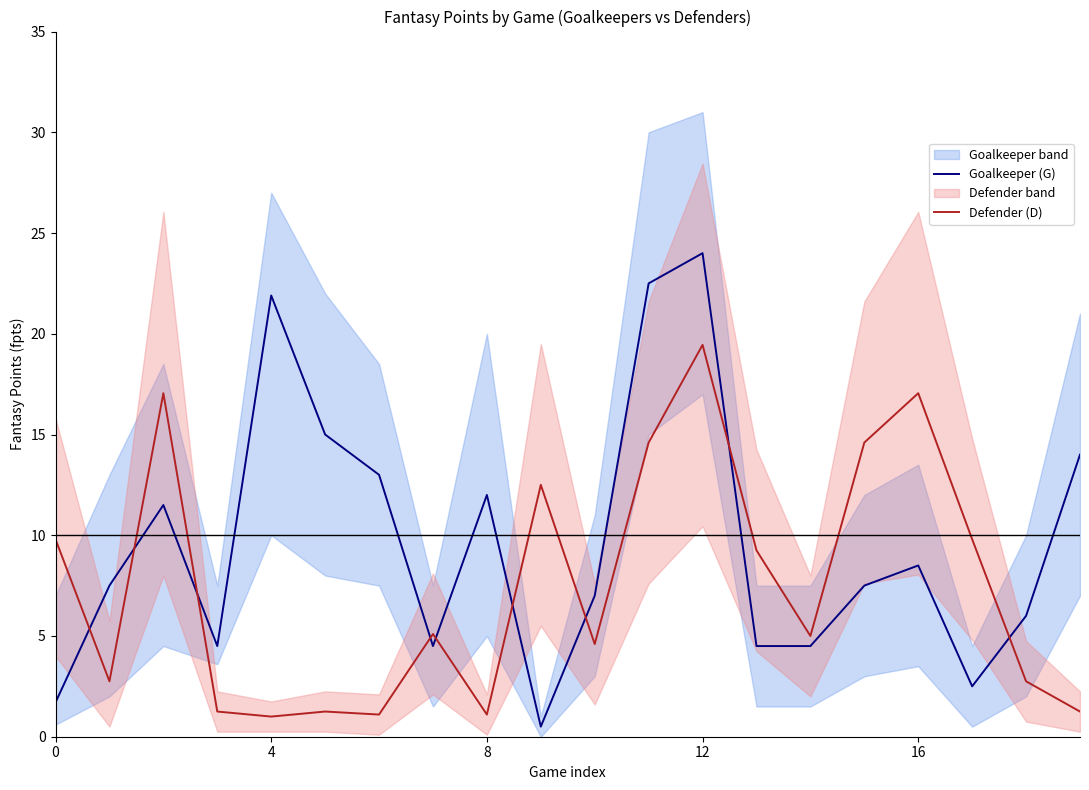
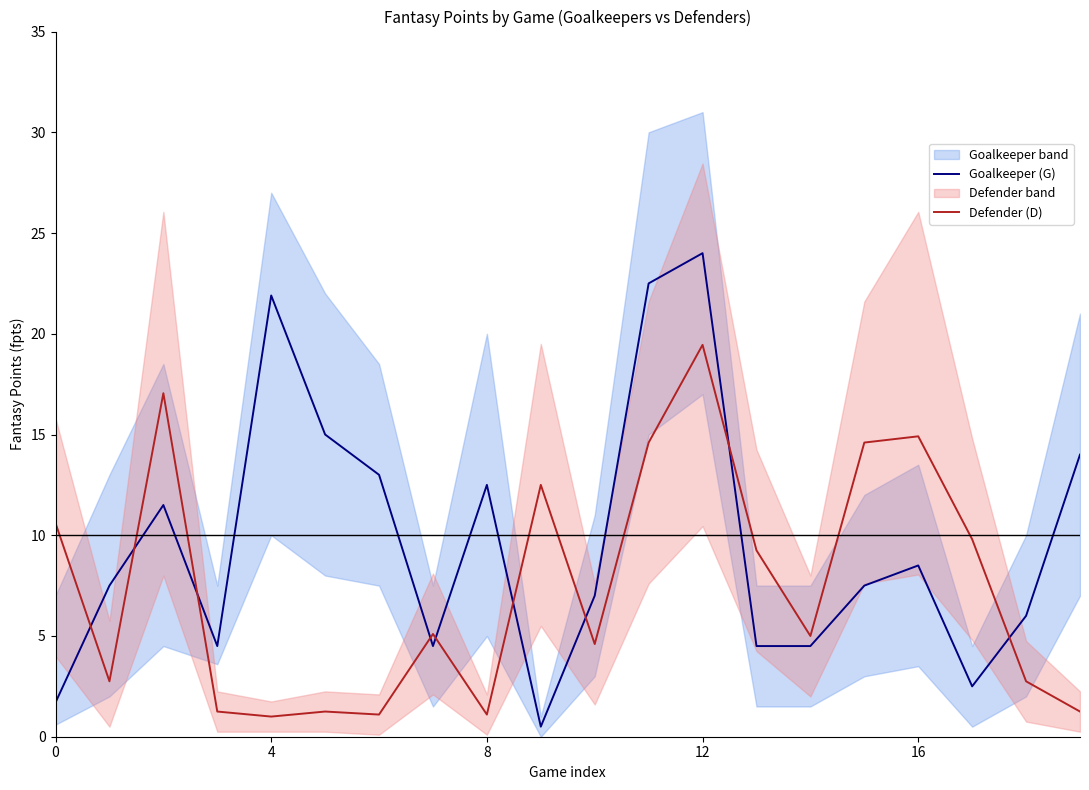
  {
    "Goalkeeper (G)": {
      "0": 1.7,
      "4": 21.9,
-     "8": 12.0,
+     "8": 12.5,
      "12": 24.0,
      "16": 8.5
    },
    "Defender (D)": {
-     "0": 9.8,
+     "0": 10.6,
      "4": 1.0,
      "8": 1.1,
      "12": 19.5,
-     "16": 17.1
+     "16": 14.9
    }
  }
